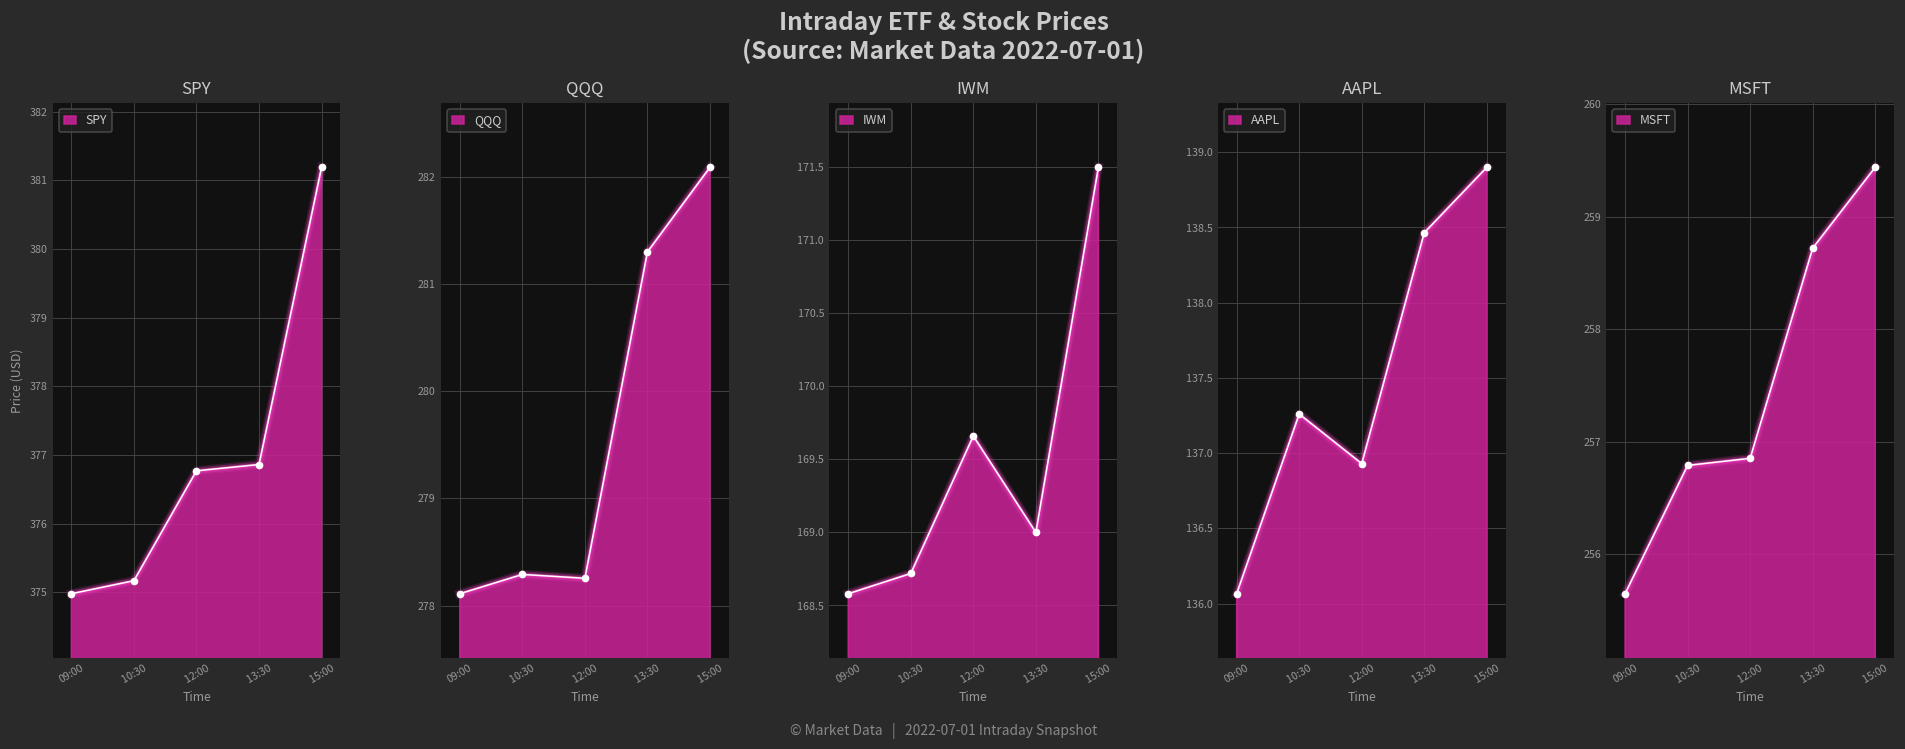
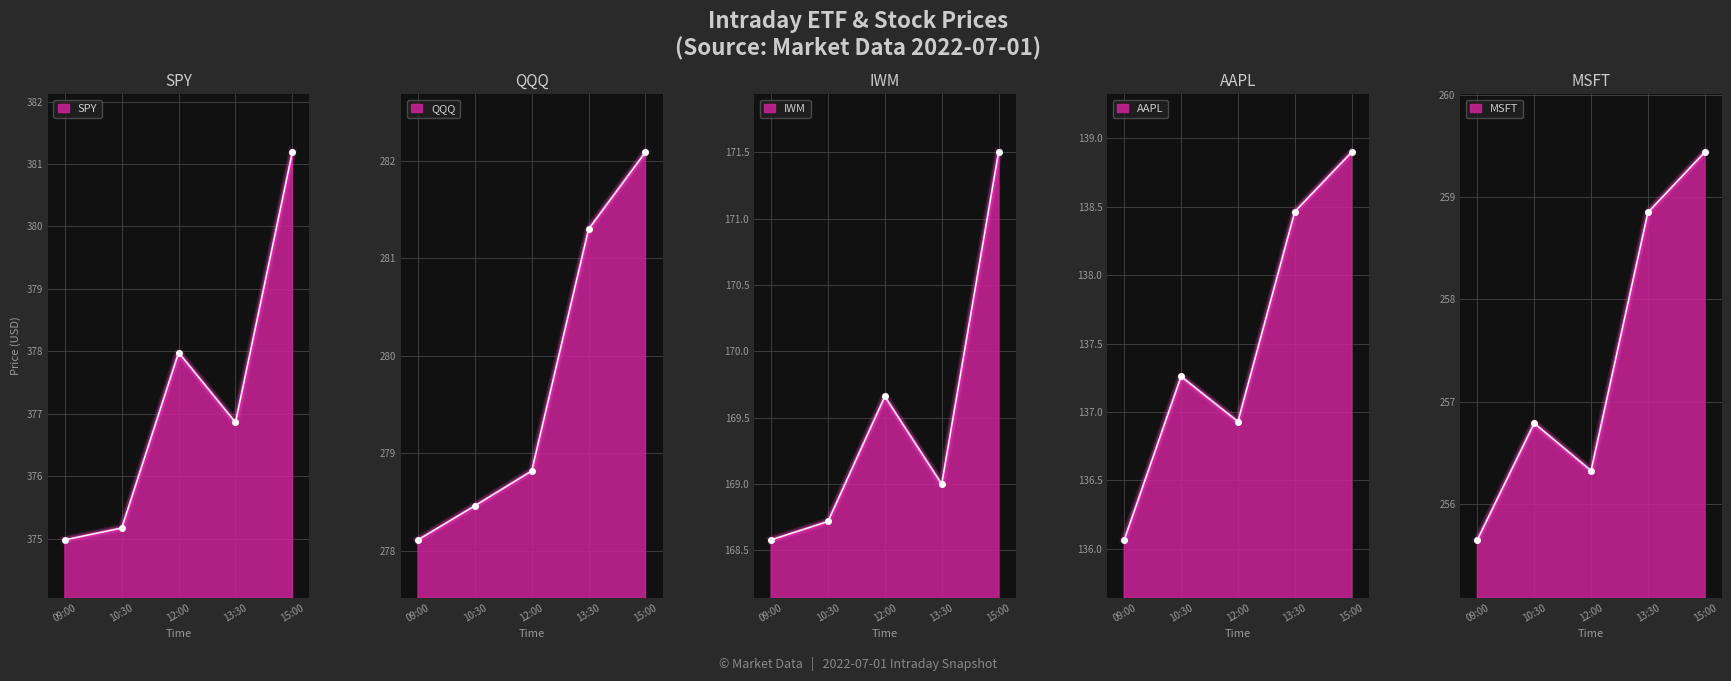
  {
    "SPY": {
      "09:00": 375.0,
      "10:30": 375.2,
-     "12:00": 376.8,
+     "12:00": 378.0,
      "13:30": 376.9,
      "15:00": 381.2
    },
    "QQQ": {
      "09:00": 278.1,
-     "10:30": 278.3,
-     "12:00": 278.3,
+     "10:30": 278.5,
+     "12:00": 278.8,
      "13:30": 281.3,
      "15:00": 282.1
    },
    "IWM": {
      "09:00": 168.58,
      "10:30": 168.72,
      "12:00": 169.66,
      "13:30": 169.00,
      "15:00": 171.50
    },
    "AAPL": {
      "09:00": 136.07,
      "10:30": 137.26,
      "12:00": 136.93,
      "13:30": 138.47,
      "15:00": 138.90
    },
    "MSFT": {
      "09:00": 255.65,
      "10:30": 256.79,
-     "12:00": 256.85,
-     "13:30": 258.72,
+     "12:00": 256.33,
+     "13:30": 258.85,
      "15:00": 259.44
    }
  }
